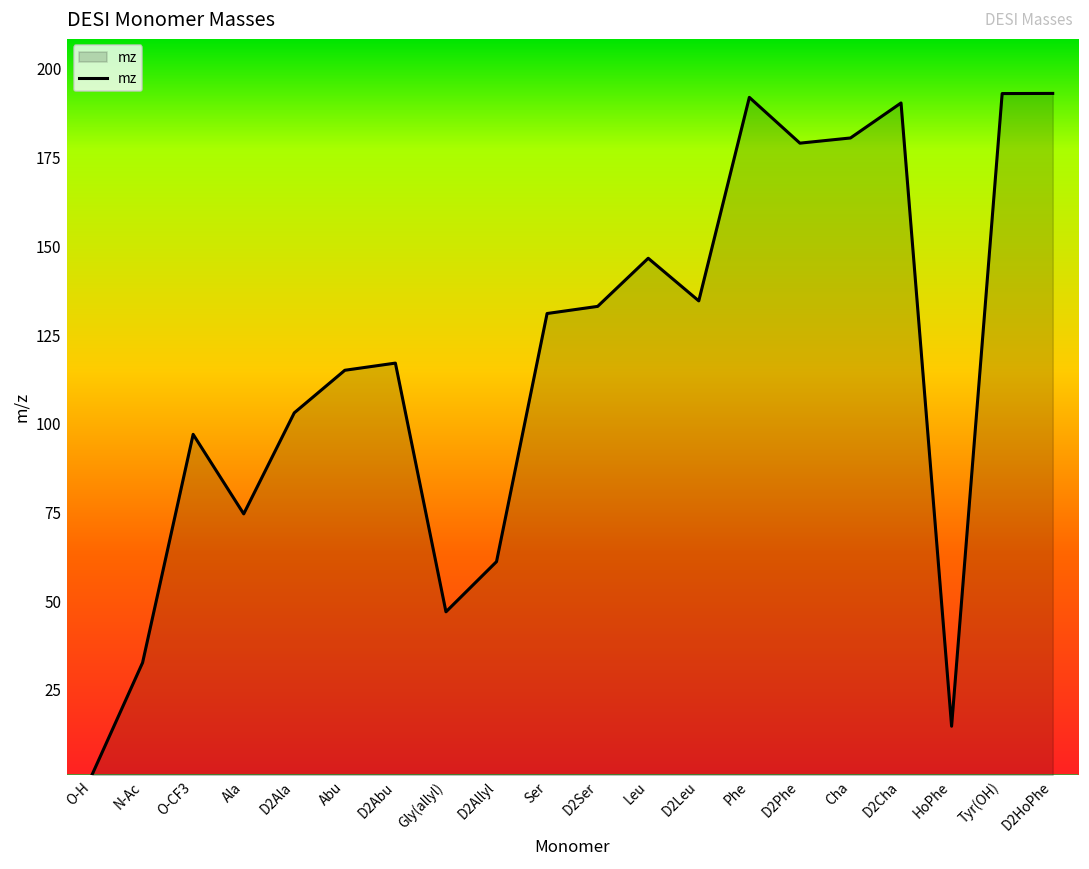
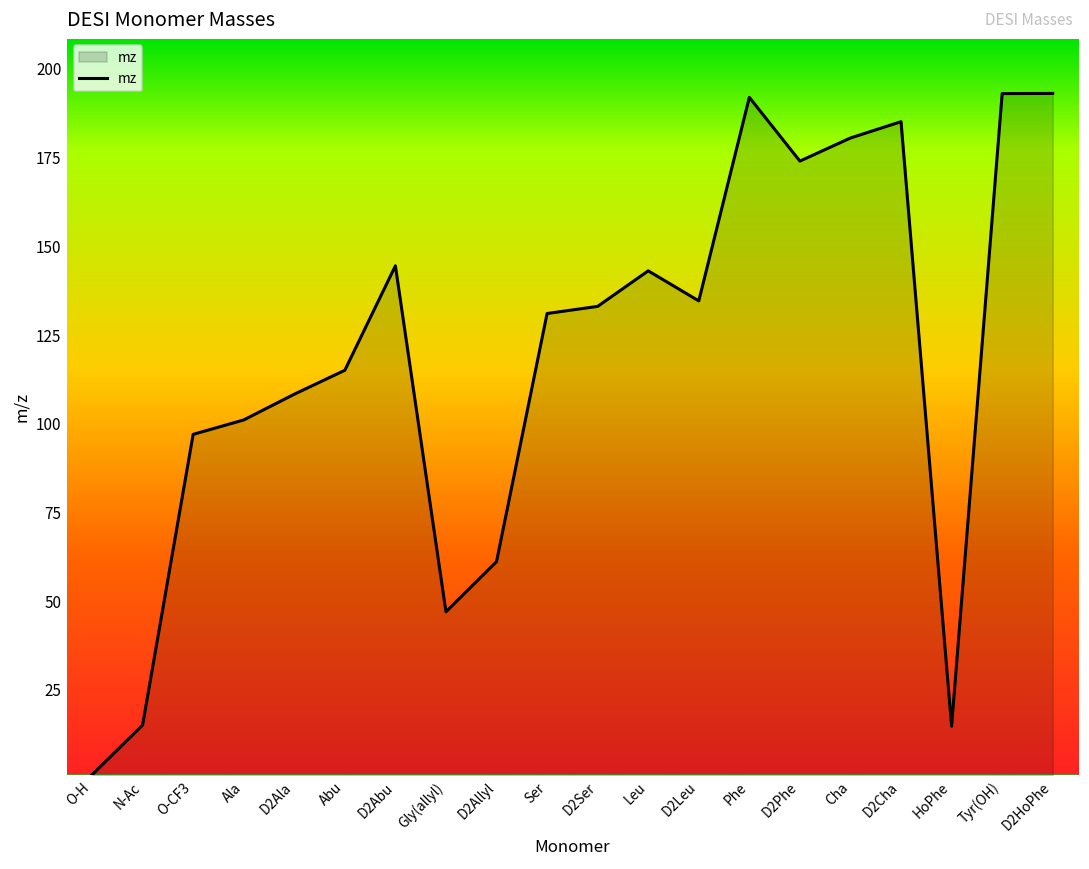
  {
    "O-H": 1,
-   "N-Ac": 33,
+   "N-Ac": 15,
    "O-CF3": 97,
-   "Ala": 75,
-   "D2Ala": 103,
+   "Ala": 101,
+   "D2Ala": 108,
    "Abu": 115,
-   "D2Abu": 117,
+   "D2Abu": 145,
    "Gly(allyl)": 47,
    "D2Allyl": 61,
    "Ser": 131,
    "D2Ser": 133,
-   "Leu": 147,
+   "Leu": 143,
    "D2Leu": 135,
    "Phe": 192,
-   "D2Phe": 179,
+   "D2Phe": 174,
    "Cha": 181,
-   "D2Cha": 190,
+   "D2Cha": 185,
    "HoPhe": 15,
    "Tyr(OH)": 193,
    "D2HoPhe": 193
  }
